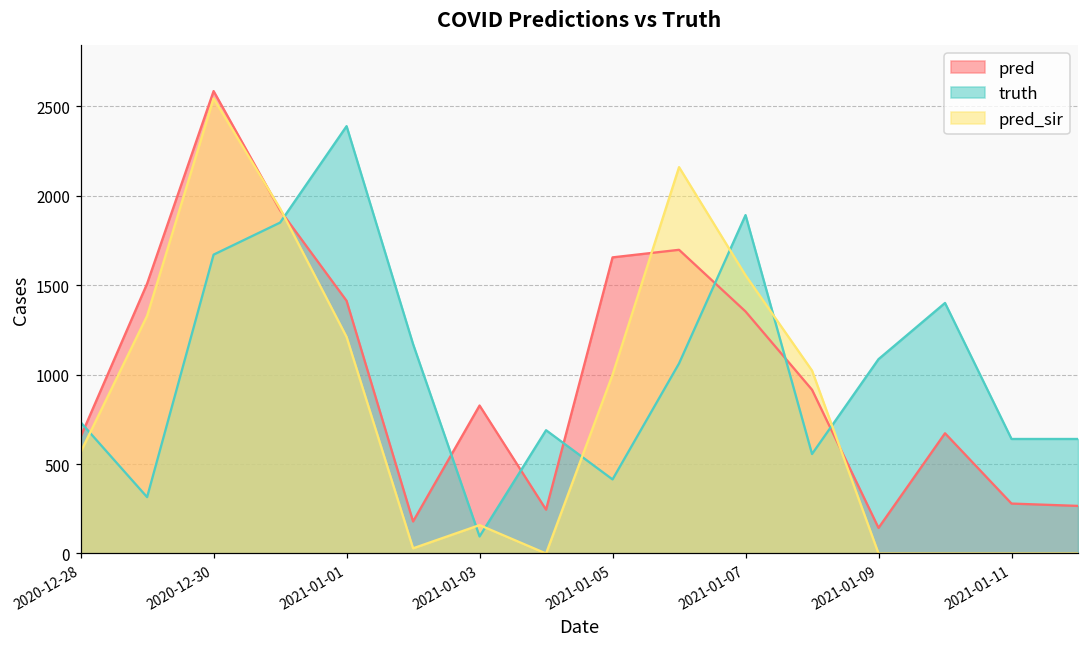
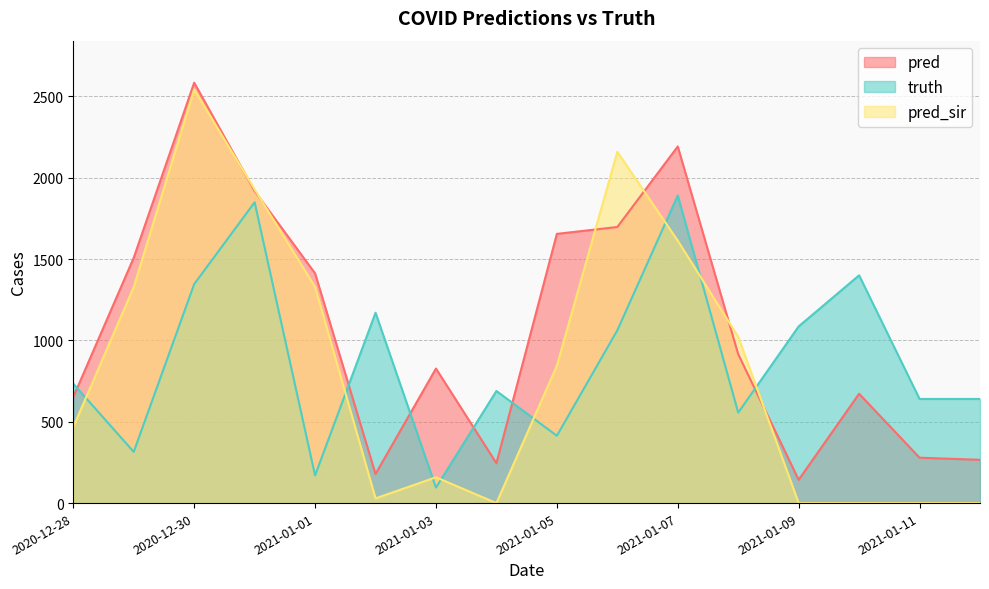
  {
    "pred": {
      "2020-12-28": 650,
      "2020-12-30": 2580,
      "2021-01-01": 1410,
      "2021-01-03": 830,
      "2021-01-05": 1650,
-     "2021-01-07": 1350,
+     "2021-01-07": 2190,
      "2021-01-09": 140
    },
    "truth": {
      "2020-12-28": 730,
-     "2020-12-30": 1670,
-     "2021-01-01": 2390,
+     "2020-12-30": 1350,
+     "2021-01-01": 170,
      "2021-01-03": 100,
      "2021-01-05": 410,
      "2021-01-07": 1890,
      "2021-01-09": 1090
    },
    "pred_sir": {
-     "2020-12-28": 570,
+     "2020-12-28": 470,
      "2020-12-30": 2540,
-     "2021-01-01": 1210,
+     "2021-01-01": 1330,
      "2021-01-03": 160,
-     "2021-01-05": 1000,
-     "2021-01-07": 1550,
+     "2021-01-05": 840,
+     "2021-01-07": 1610,
      "2021-01-09": 0
    }
  }
